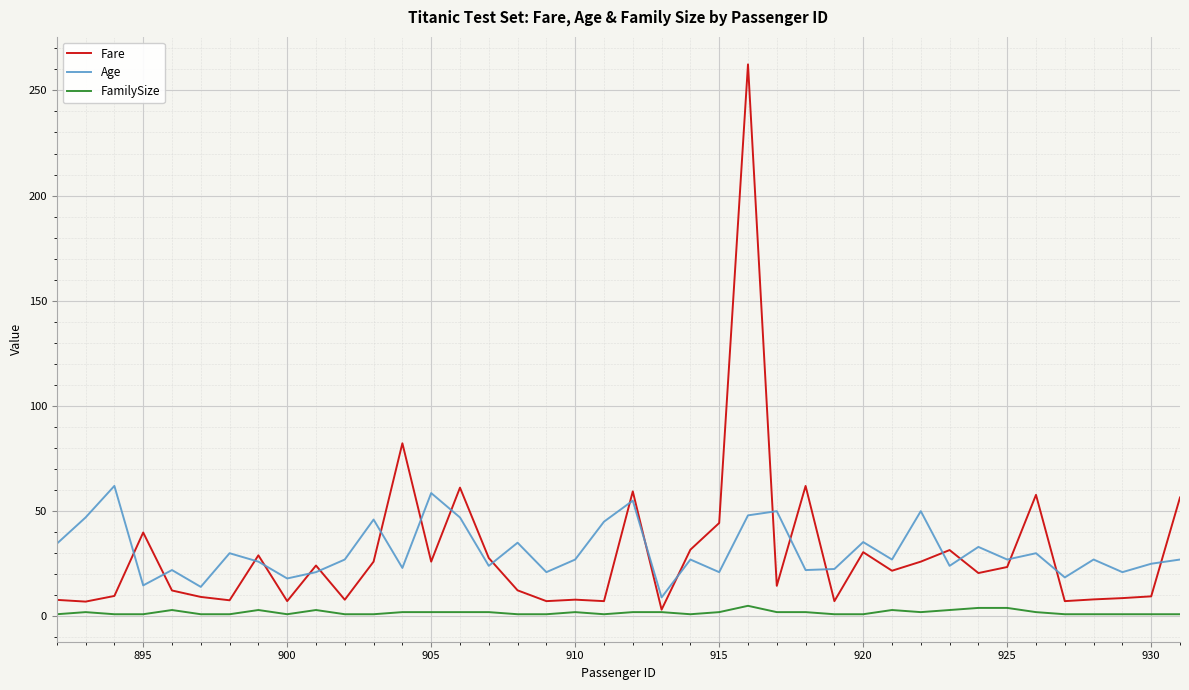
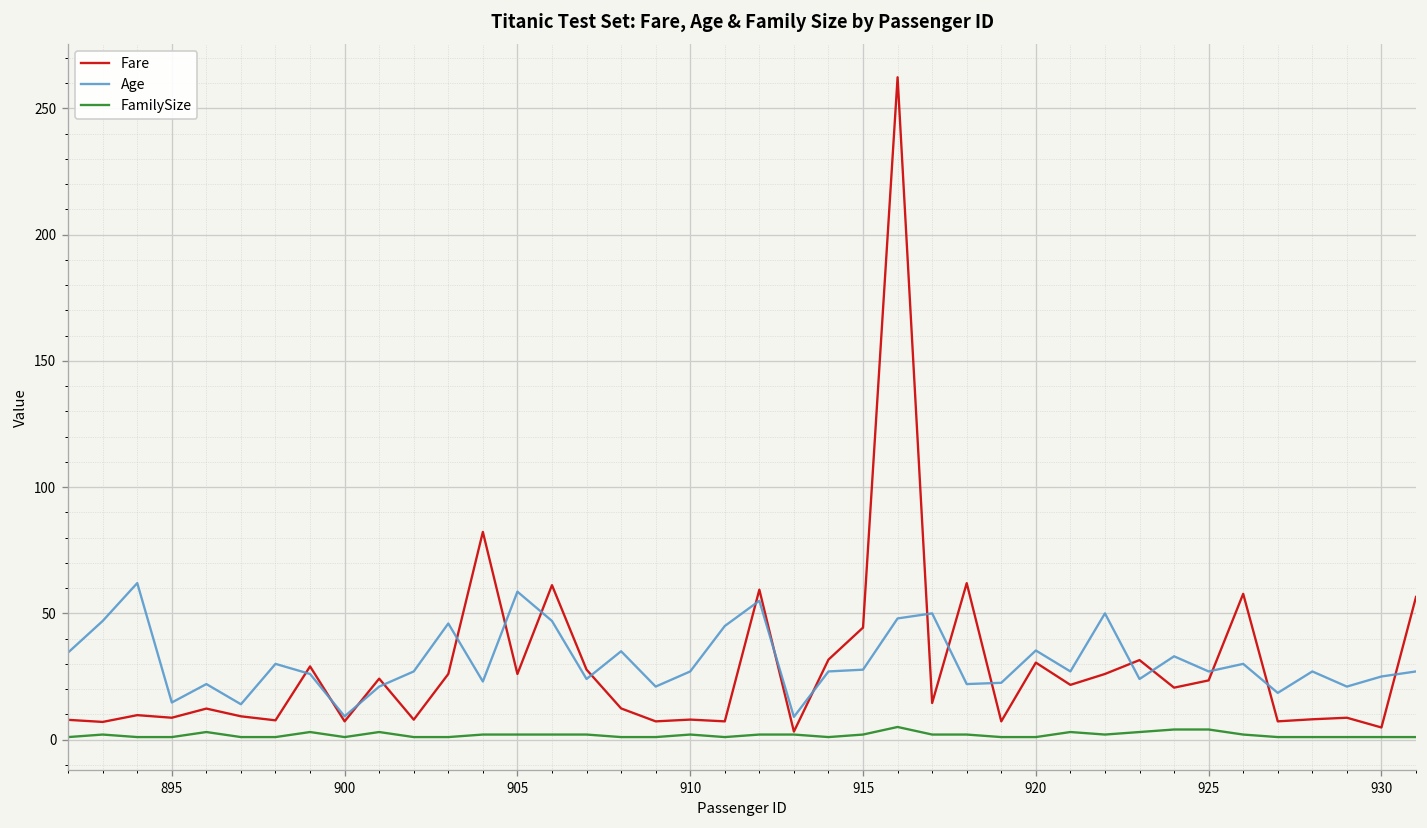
  {
    "Fare": {
-     "895": 40,
+     "895": 9,
      "900": 7,
      "905": 26,
      "910": 8,
      "915": 44,
      "920": 31,
      "925": 23,
-     "930": 10
+     "930": 5
    },
    "Age": {
      "895": 15,
-     "900": 18,
+     "900": 9,
      "905": 59,
      "910": 27,
-     "915": 21,
+     "915": 28,
      "920": 35,
      "925": 27,
      "930": 25
    },
    "FamilySize": {
      "895": 1,
      "900": 1,
      "905": 2,
      "910": 2,
      "915": 2,
      "920": 1,
      "925": 4,
      "930": 1
    }
  }
